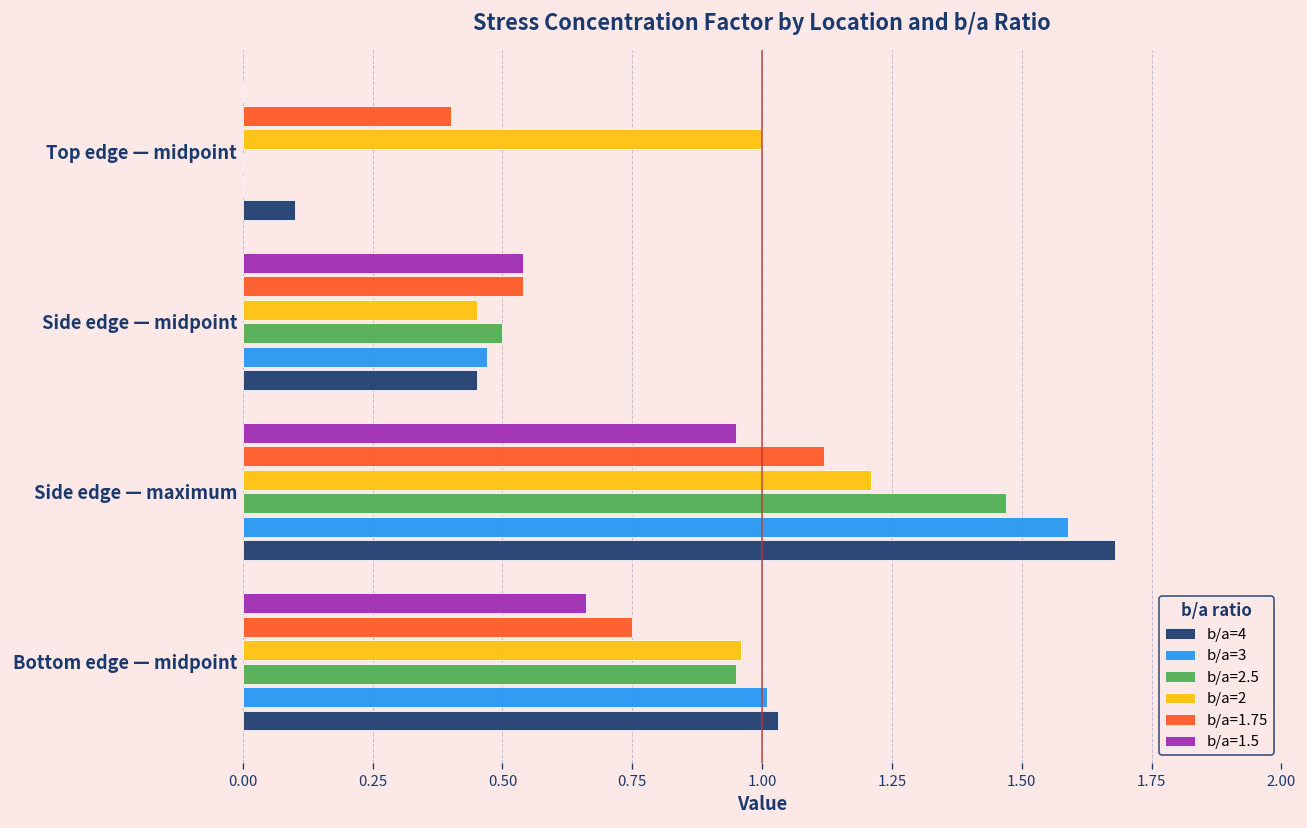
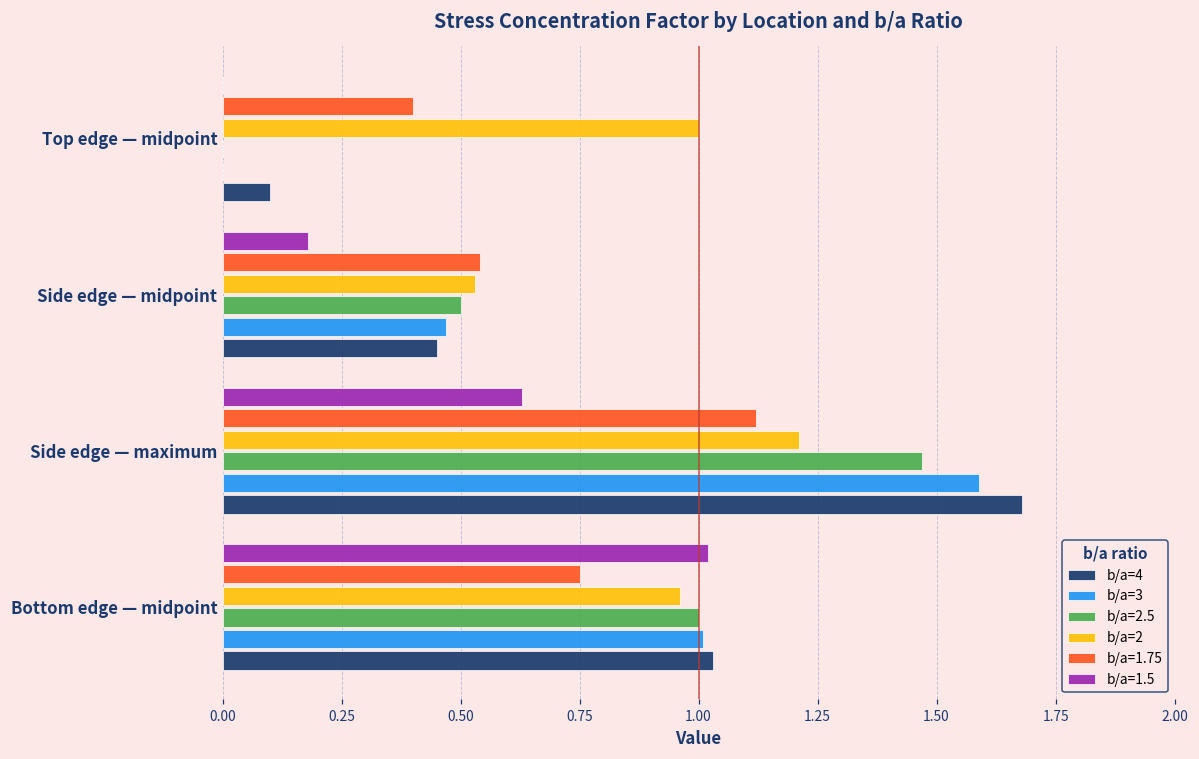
  {
    "b/a=4": {
      "Top edge — midpoint": 0.10,
      "Side edge — midpoint": 0.45,
      "Side edge — maximum": 1.68,
      "Bottom edge — midpoint": 1.03
    },
    "b/a=3": {
      "Top edge — midpoint": 0.00,
      "Side edge — midpoint": 0.47,
      "Side edge — maximum": 1.59,
      "Bottom edge — midpoint": 1.01
    },
    "b/a=2.5": {
      "Top edge — midpoint": 0.00,
      "Side edge — midpoint": 0.50,
      "Side edge — maximum": 1.47,
-     "Bottom edge — midpoint": 0.95
+     "Bottom edge — midpoint": 1.00
    },
    "b/a=2": {
      "Top edge — midpoint": 1.00,
-     "Side edge — midpoint": 0.45,
+     "Side edge — midpoint": 0.53,
      "Side edge — maximum": 1.21,
      "Bottom edge — midpoint": 0.96
    },
    "b/a=1.75": {
      "Top edge — midpoint": 0.40,
      "Side edge — midpoint": 0.54,
      "Side edge — maximum": 1.12,
      "Bottom edge — midpoint": 0.75
    },
    "b/a=1.5": {
      "Top edge — midpoint": 0.00,
-     "Side edge — midpoint": 0.54,
-     "Side edge — maximum": 0.95,
-     "Bottom edge — midpoint": 0.66
+     "Side edge — midpoint": 0.18,
+     "Side edge — maximum": 0.63,
+     "Bottom edge — midpoint": 1.02
    }
  }
